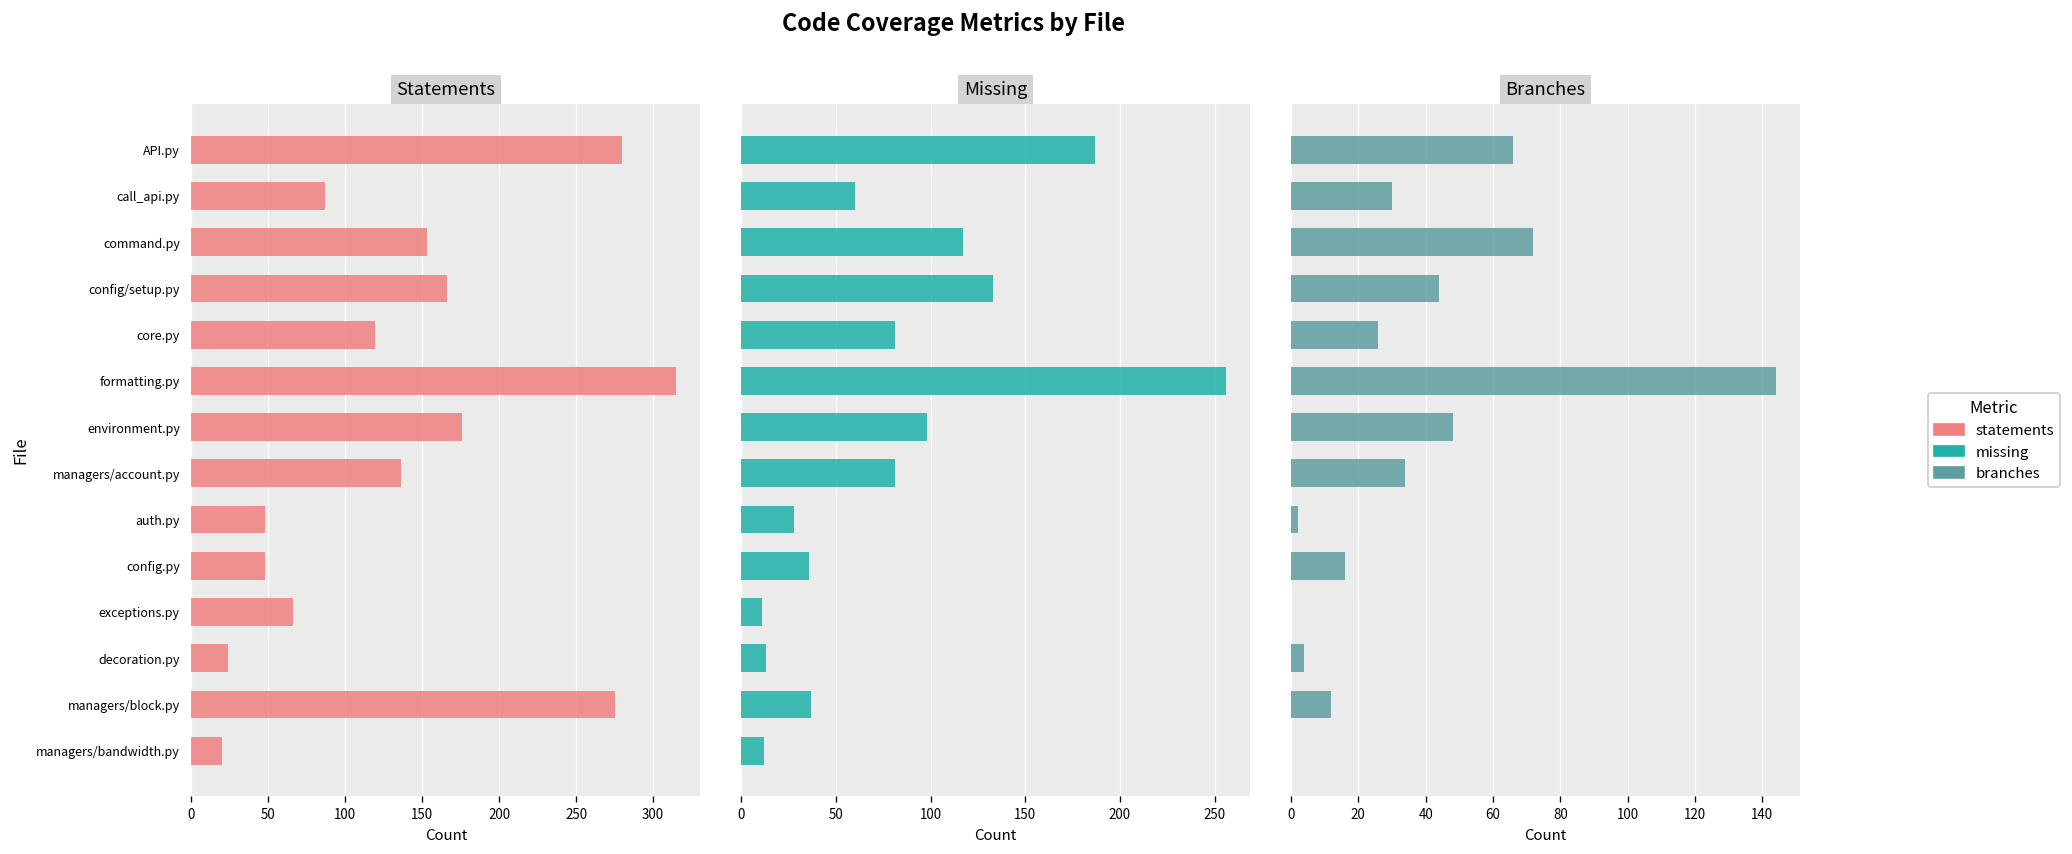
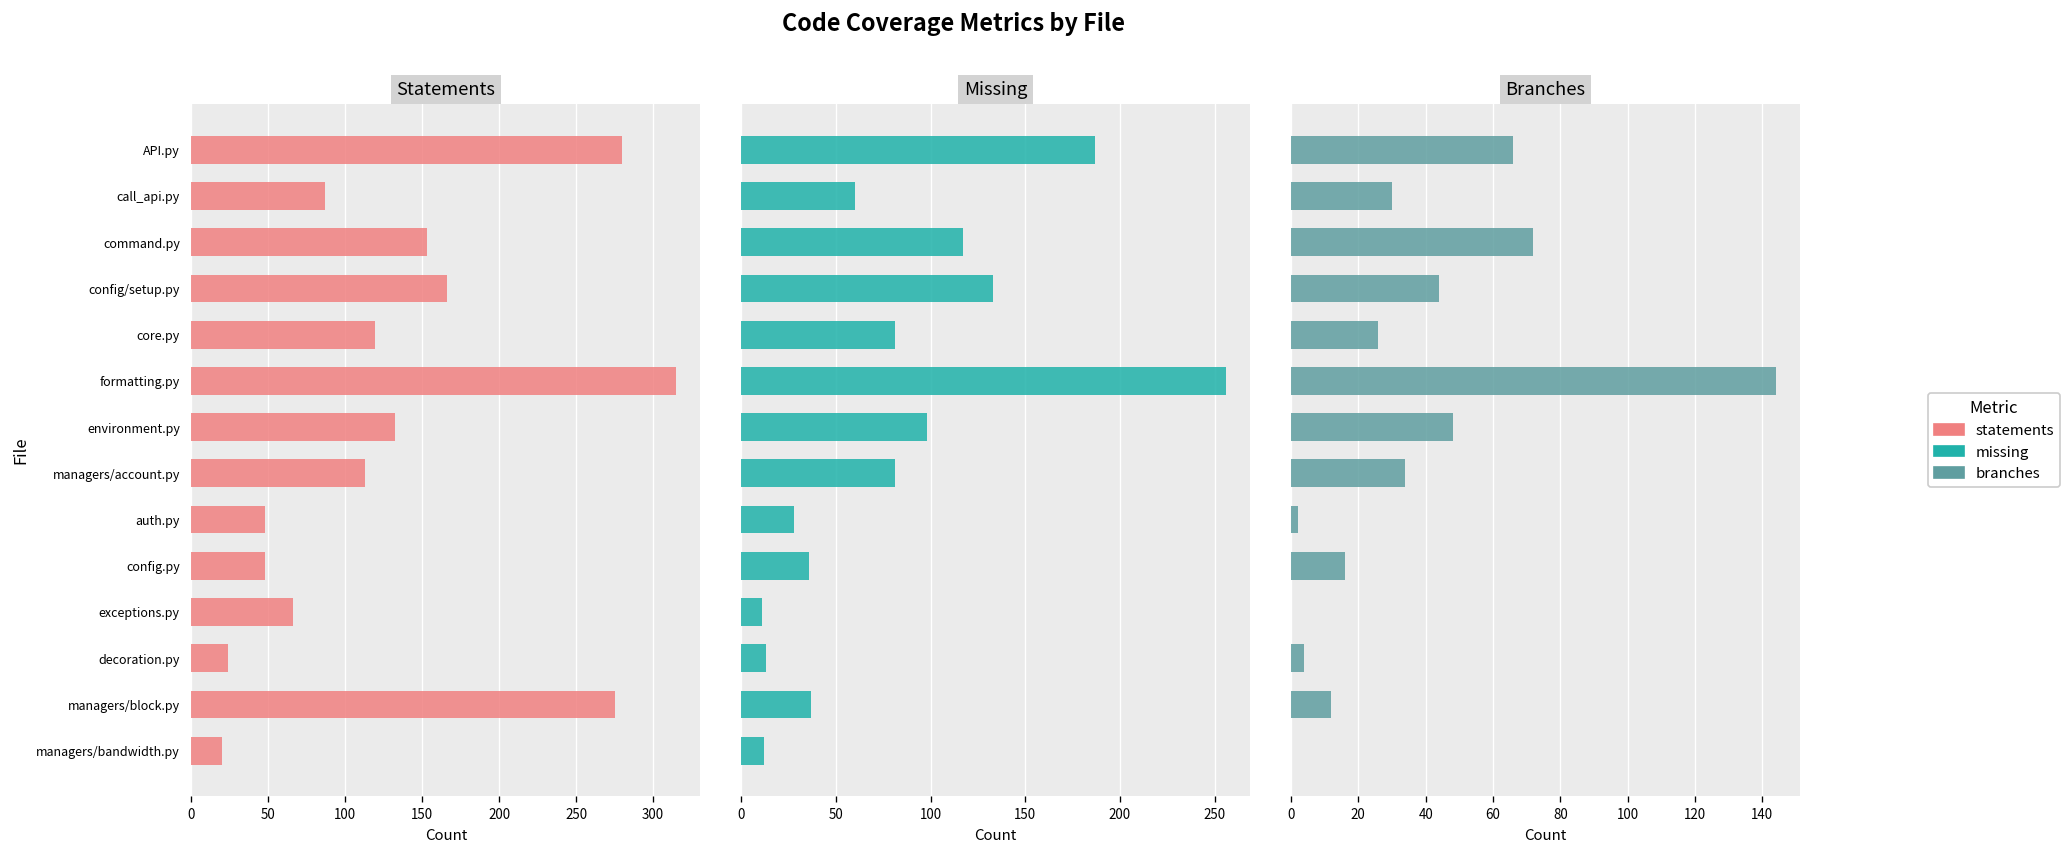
  {
    "Statements": {
      "API.py": 280,
      "call_api.py": 87,
      "command.py": 153,
      "config/setup.py": 166,
      "core.py": 119,
      "formatting.py": 315,
-     "environment.py": 176,
-     "managers/account.py": 136,
+     "environment.py": 132,
+     "managers/account.py": 113,
      "auth.py": 48,
      "config.py": 48,
      "exceptions.py": 66,
      "decoration.py": 24,
      "managers/block.py": 275,
      "managers/bandwidth.py": 20
    }
  }
